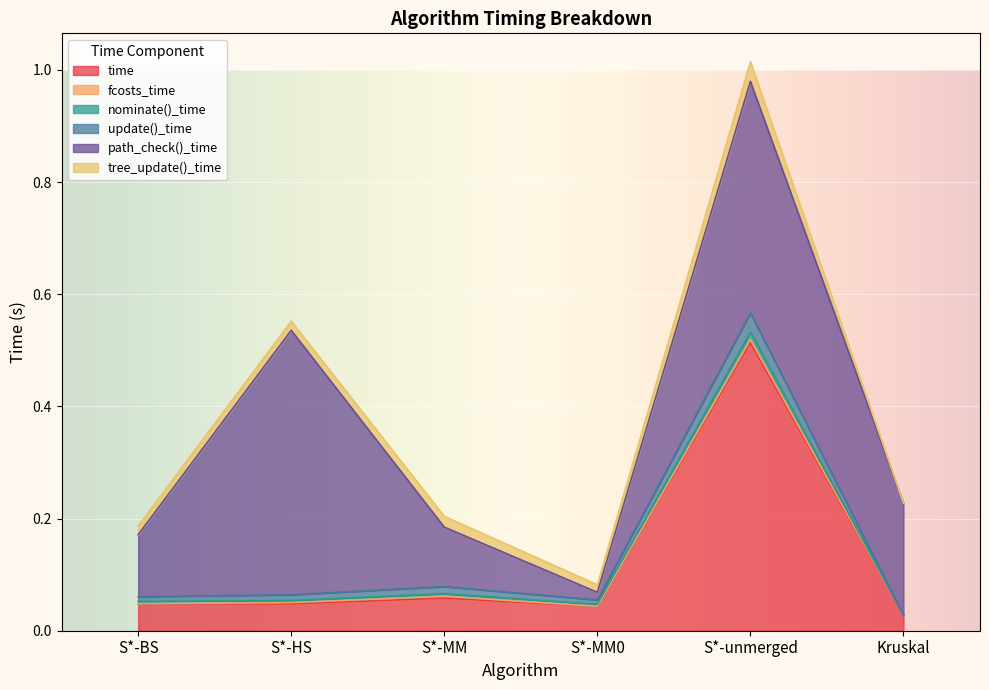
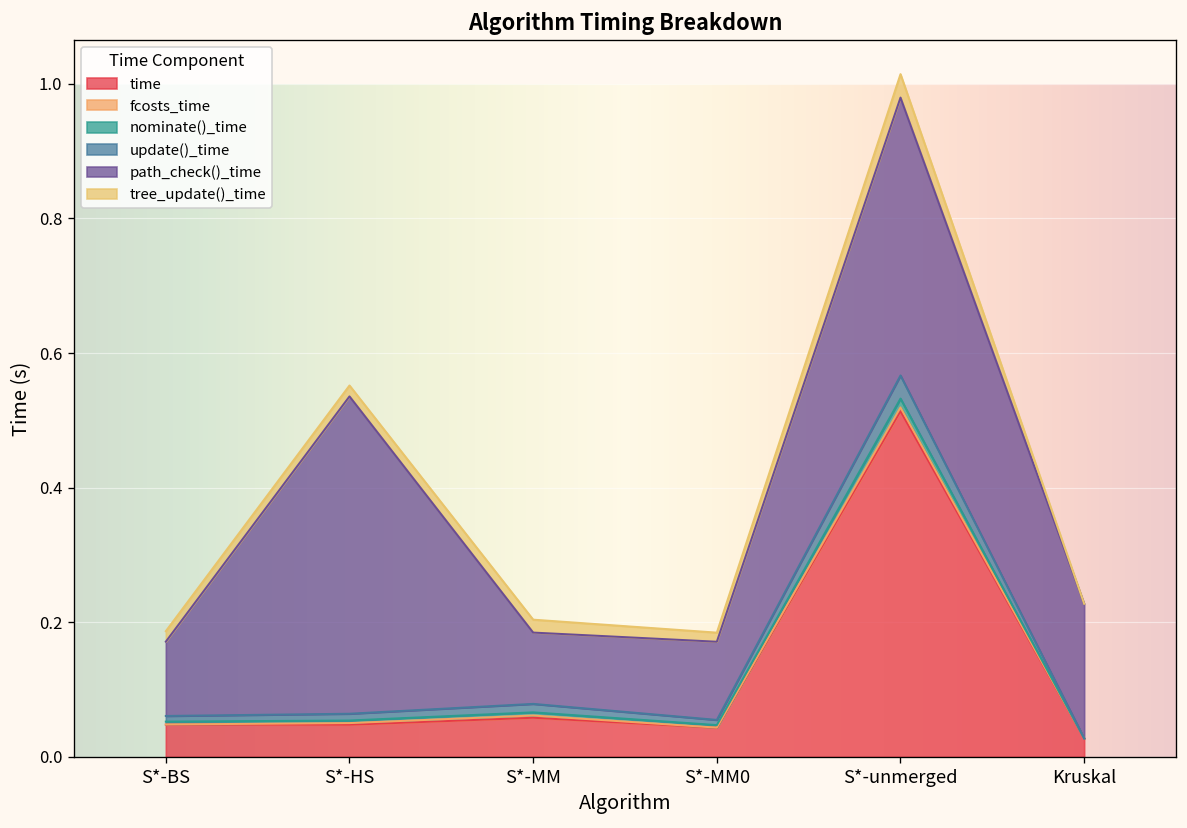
  {
    "time": {
      "S*-unmerged": 0.51
    },
    "path_check()_time": {
      "S*-BS": 0.11,
      "S*-HS": 0.47,
      "S*-MM": 0.11,
-     "S*-MM0": 0.01,
+     "S*-MM0": 0.12,
      "S*-unmerged": 0.41
    }
  }
